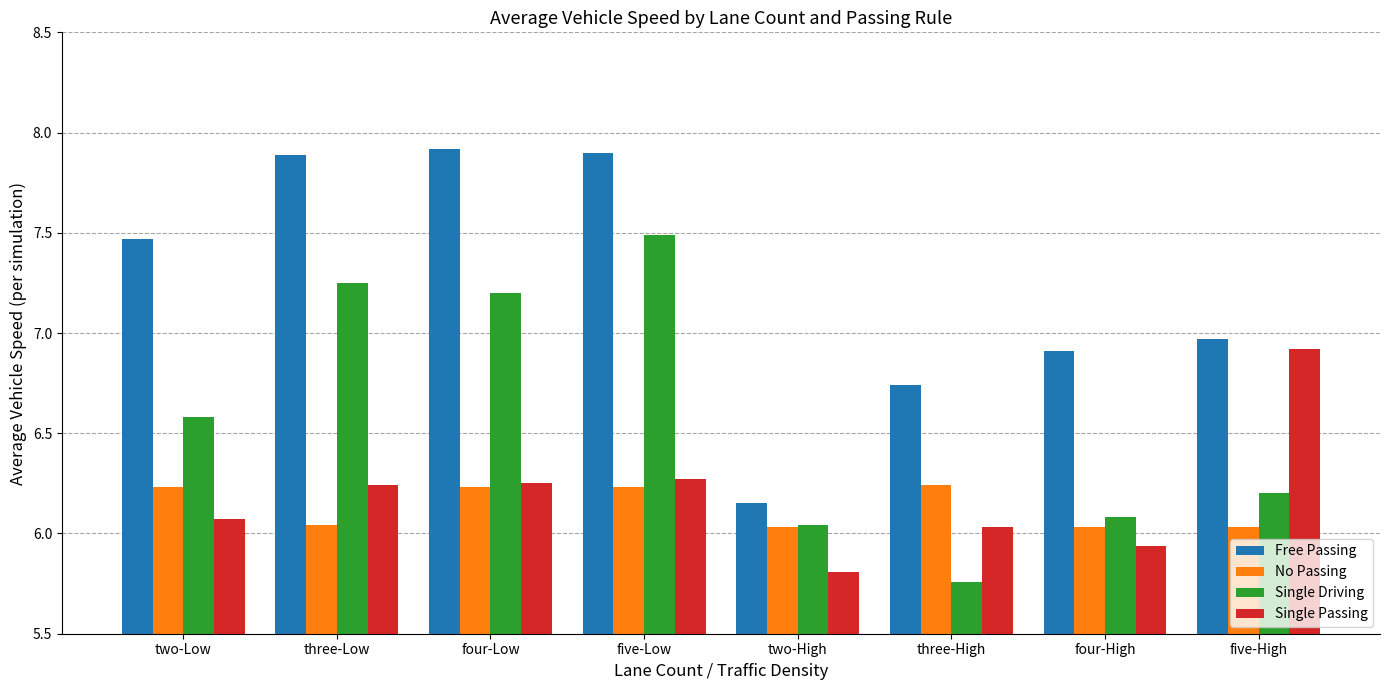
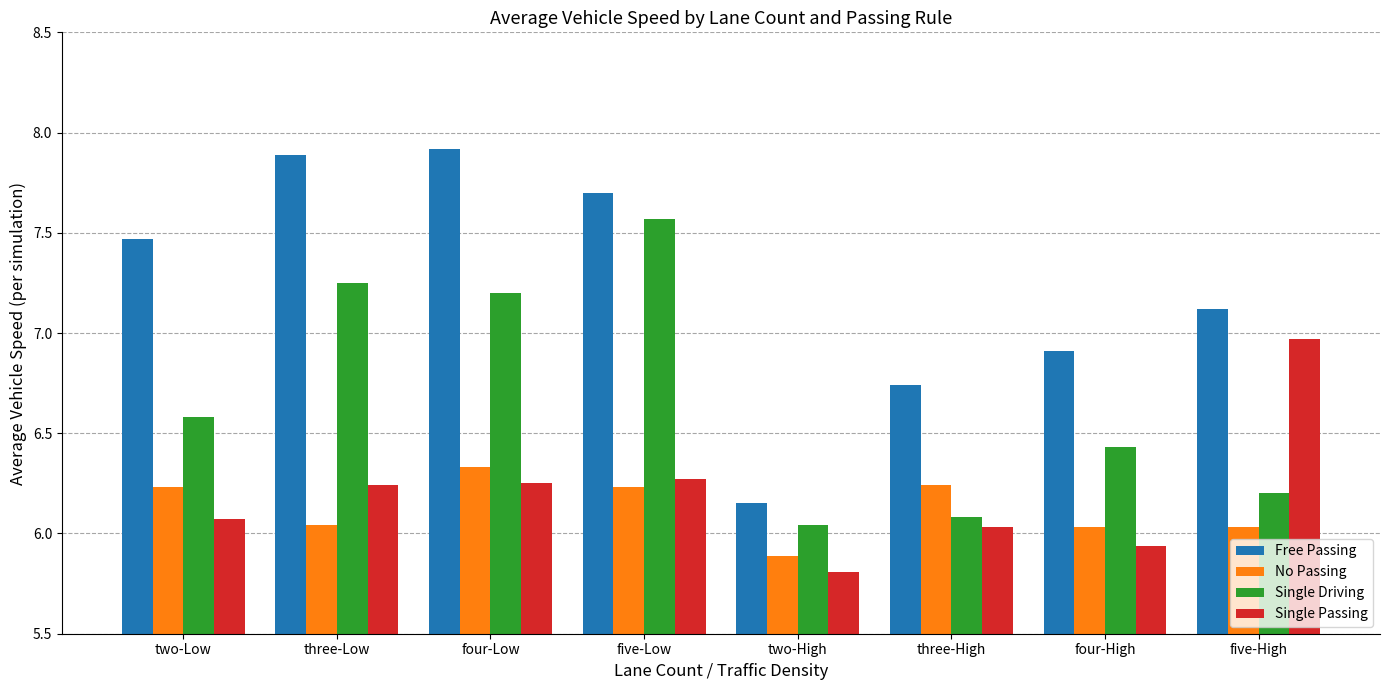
  {
    "Free Passing": {
      "two-Low": 7.47,
      "three-Low": 7.89,
      "four-Low": 7.92,
-     "five-Low": 7.9,
+     "five-Low": 7.7,
      "two-High": 6.15,
      "three-High": 6.74,
      "four-High": 6.91,
-     "five-High": 6.97
+     "five-High": 7.12
    },
    "No Passing": {
      "two-Low": 6.23,
      "three-Low": 6.04,
-     "four-Low": 6.23,
+     "four-Low": 6.33,
      "five-Low": 6.23,
-     "two-High": 6.03,
+     "two-High": 5.89,
      "three-High": 6.24,
      "four-High": 6.03,
      "five-High": 6.03
    },
    "Single Driving": {
      "two-Low": 6.58,
      "three-Low": 7.25,
      "four-Low": 7.20,
-     "five-Low": 7.49,
+     "five-Low": 7.57,
      "two-High": 6.04,
-     "three-High": 5.76,
-     "four-High": 6.08,
+     "three-High": 6.08,
+     "four-High": 6.43,
      "five-High": 6.20
    },
    "Single Passing": {
      "two-Low": 6.07,
      "three-Low": 6.24,
      "four-Low": 6.25,
      "five-Low": 6.27,
      "two-High": 5.81,
      "three-High": 6.03,
      "four-High": 5.94,
-     "five-High": 6.92
+     "five-High": 6.97
    }
  }
